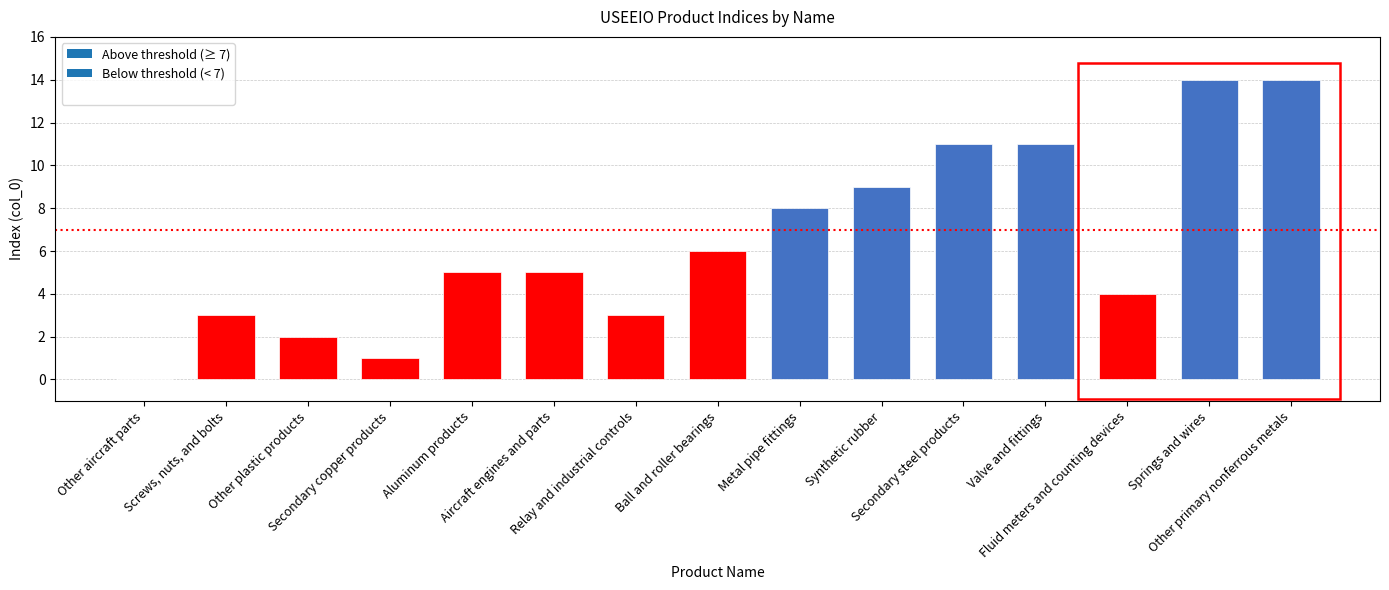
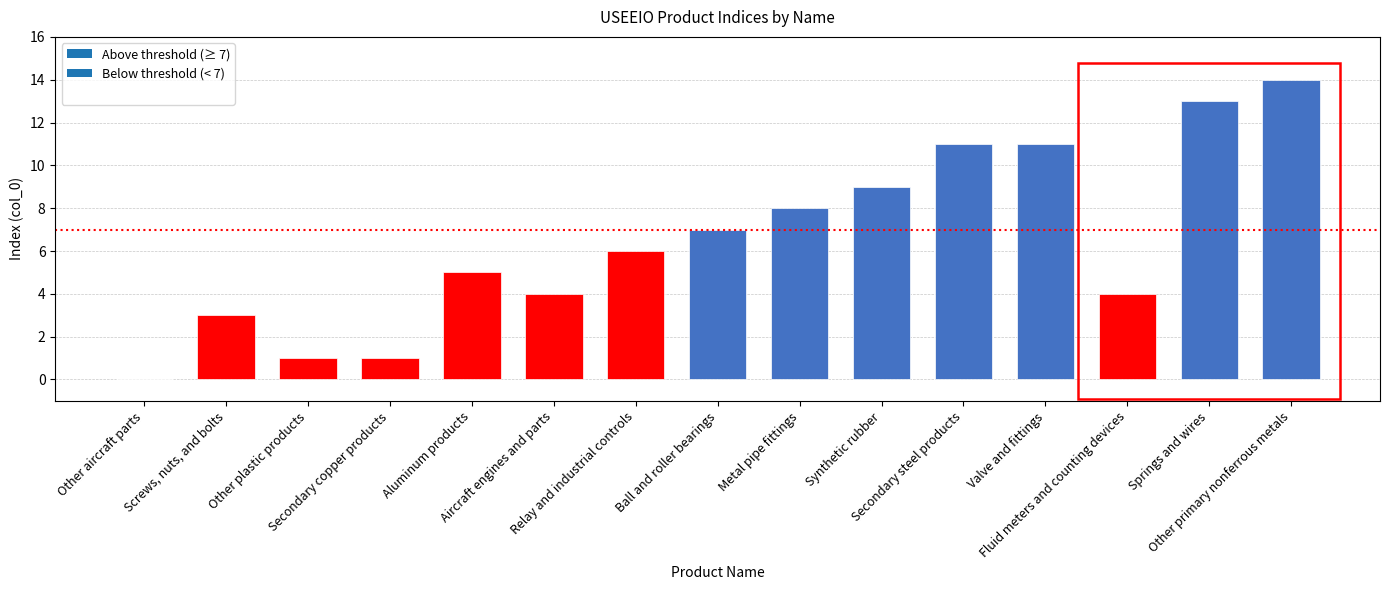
  {
    "Other aircraft parts": 0,
    "Screws, nuts, and bolts": 3,
-   "Other plastic products": 2,
+   "Other plastic products": 1,
    "Secondary copper products": 1,
    "Aluminum products": 5,
-   "Aircraft engines and parts": 5,
-   "Relay and industrial controls": 3,
-   "Ball and roller bearings": 6,
+   "Aircraft engines and parts": 4,
+   "Relay and industrial controls": 6,
+   "Ball and roller bearings": 7,
    "Metal pipe fittings": 8,
    "Synthetic rubber": 9,
    "Secondary steel products": 11,
    "Valve and fittings": 11,
    "Fluid meters and counting devices": 4,
-   "Springs and wires": 14,
+   "Springs and wires": 13,
    "Other primary nonferrous metals": 14
  }
